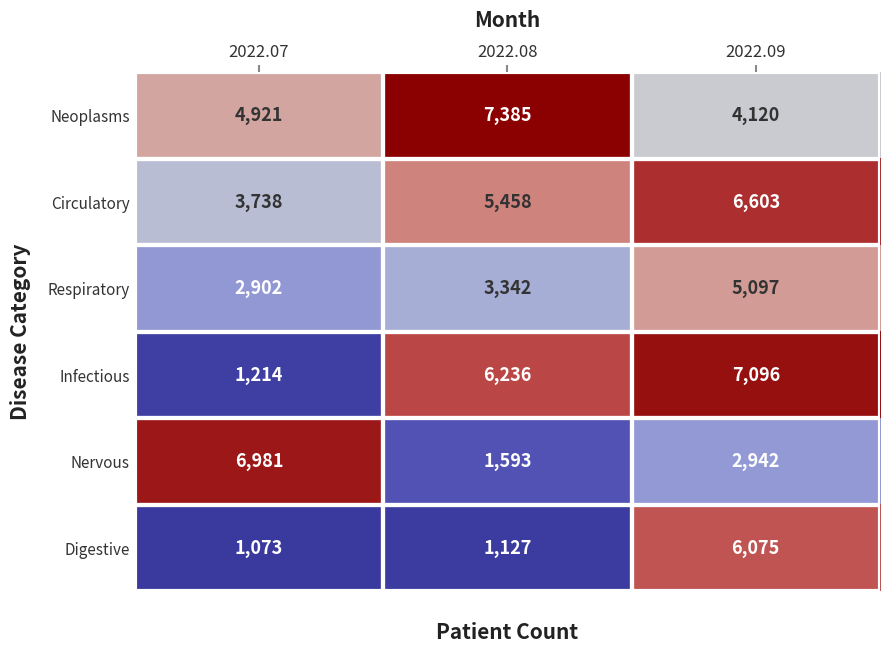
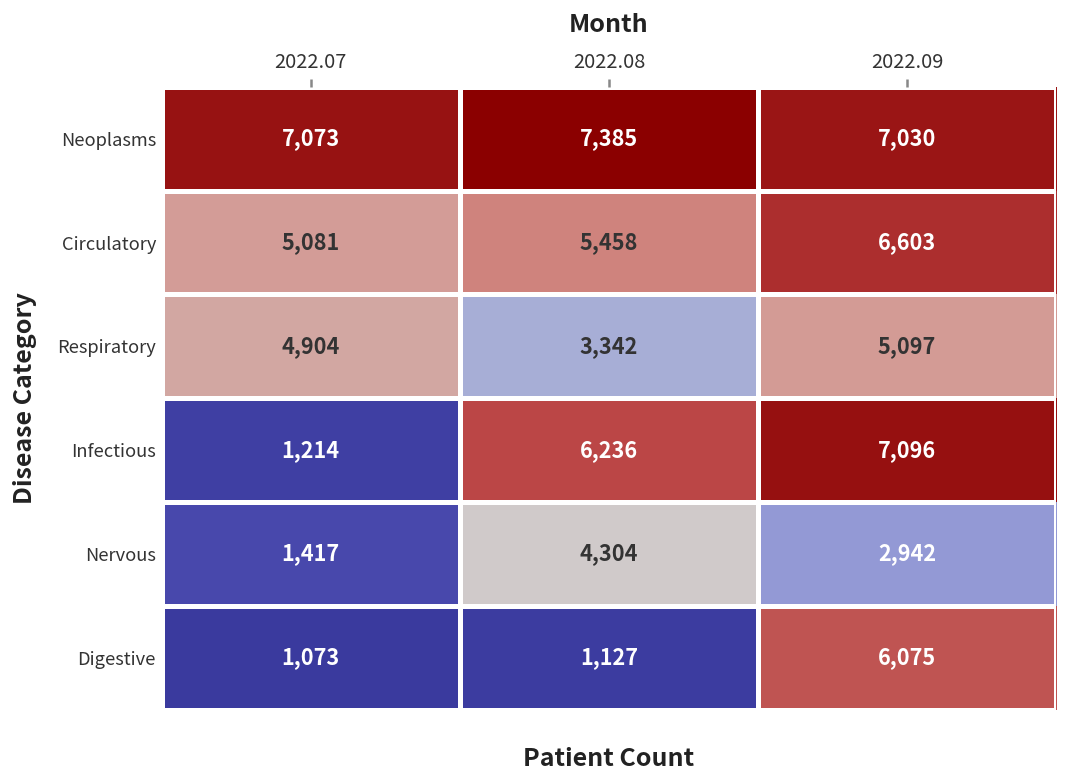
  {
    "Neoplasms": {
-     "2022.07": "4,921",
+     "2022.07": "7,073",
      "2022.08": "7,385",
-     "2022.09": "4,120"
+     "2022.09": "7,030"
    },
    "Circulatory": {
-     "2022.07": "3,738",
+     "2022.07": "5,081",
      "2022.08": "5,458",
      "2022.09": "6,603"
    },
    "Respiratory": {
-     "2022.07": "2,902",
+     "2022.07": "4,904",
      "2022.08": "3,342",
      "2022.09": "5,097"
    },
    "Infectious": {
      "2022.07": "1,214",
      "2022.08": "6,236",
      "2022.09": "7,096"
    },
    "Nervous": {
-     "2022.07": "6,981",
-     "2022.08": "1,593",
+     "2022.07": "1,417",
+     "2022.08": "4,304",
      "2022.09": "2,942"
    },
    "Digestive": {
      "2022.07": "1,073",
      "2022.08": "1,127",
      "2022.09": "6,075"
    }
  }
